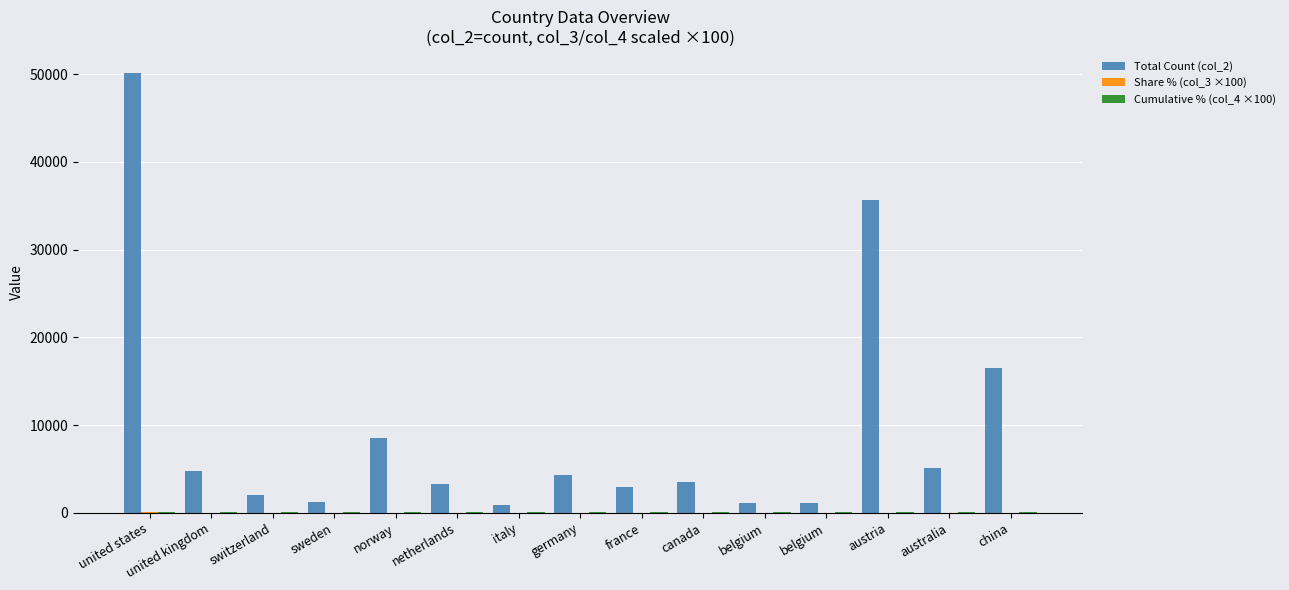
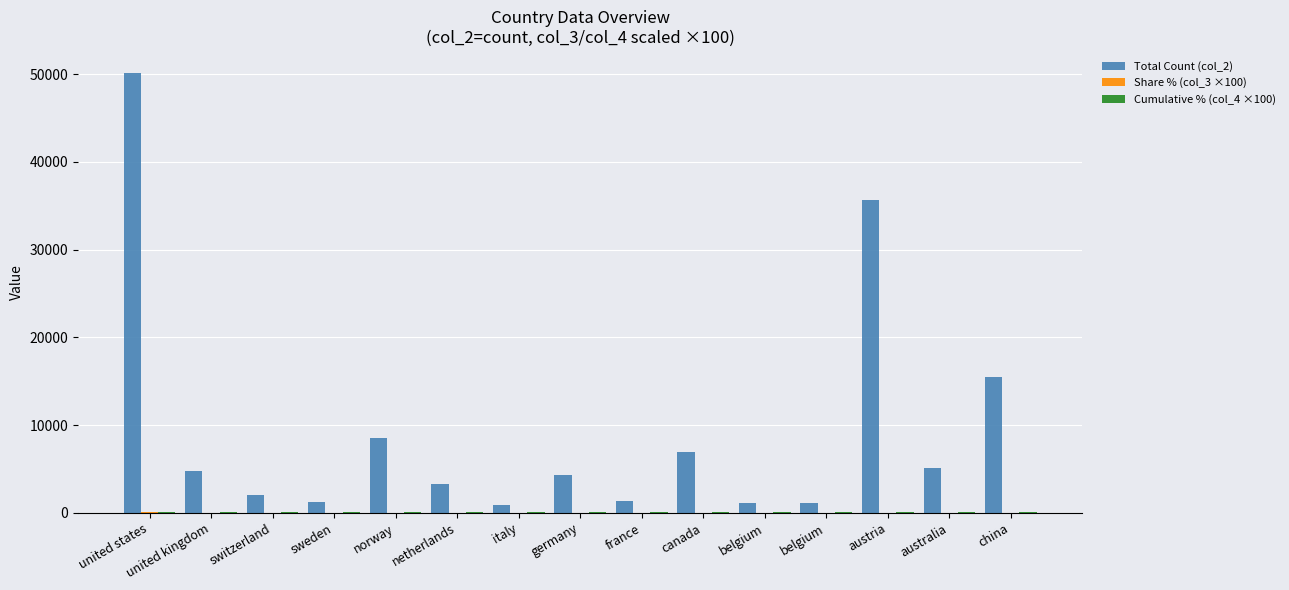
  {
    "Total Count (col_2)": {
      "united states": 50000,
      "united kingdom": 5000,
      "switzerland": 2000,
      "sweden": 1000,
      "norway": 8000,
      "netherlands": 3000,
      "italy": 1000,
      "germany": 4000,
-     "france": 3000,
-     "canada": 3000,
+     "france": 1000,
+     "canada": 7000,
      "austria": 36000,
      "australia": 5000,
-     "china": 17000
+     "china": 16000
    }
  }
